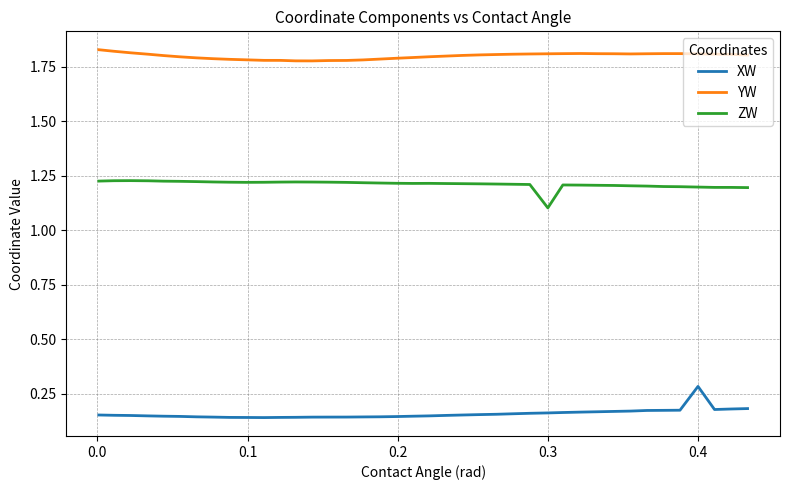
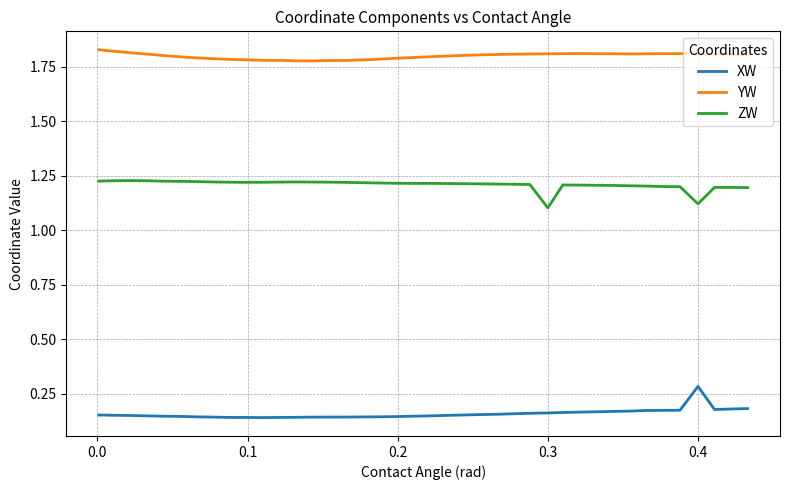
  {
    "XW": {
      "0.3": 0.16,
      "0.4": 0.28
    },
    "YW": {
      "0.3": 1.81
    },
    "ZW": {
      "0.3": 1.10,
-     "0.4": 1.20
+     "0.4": 1.12
    }
  }
